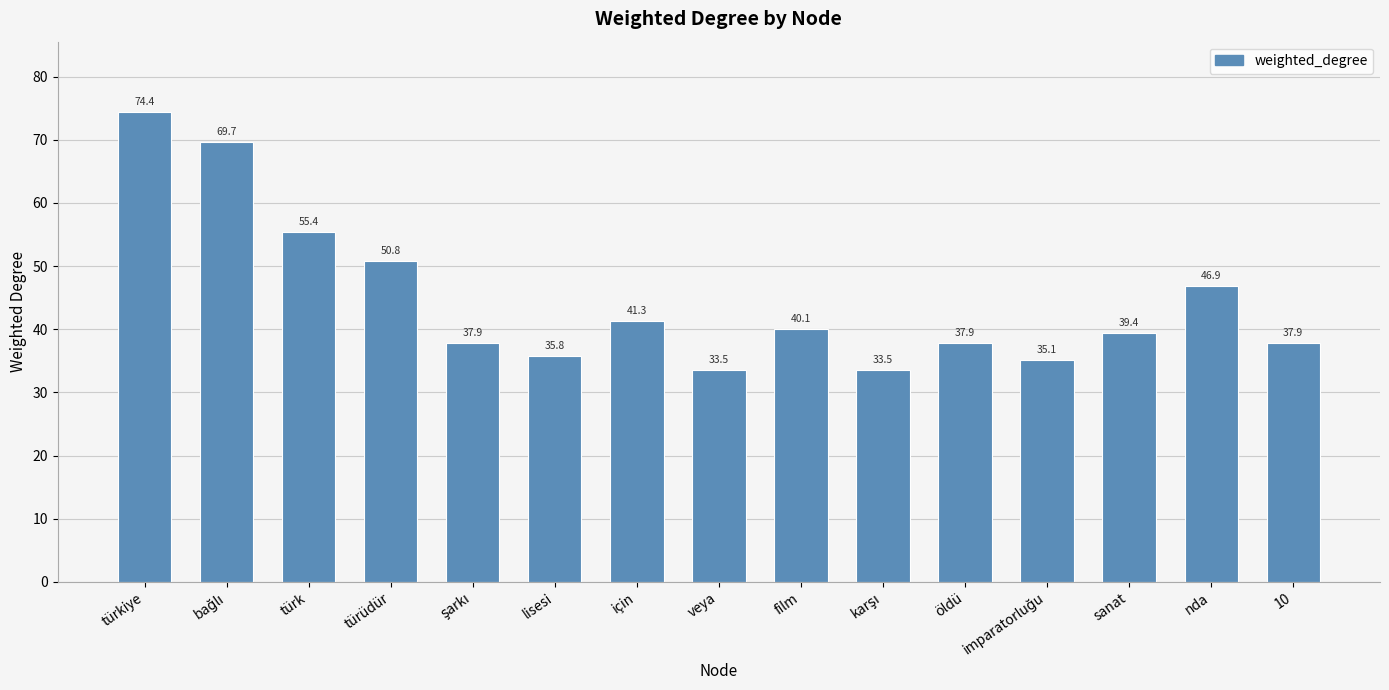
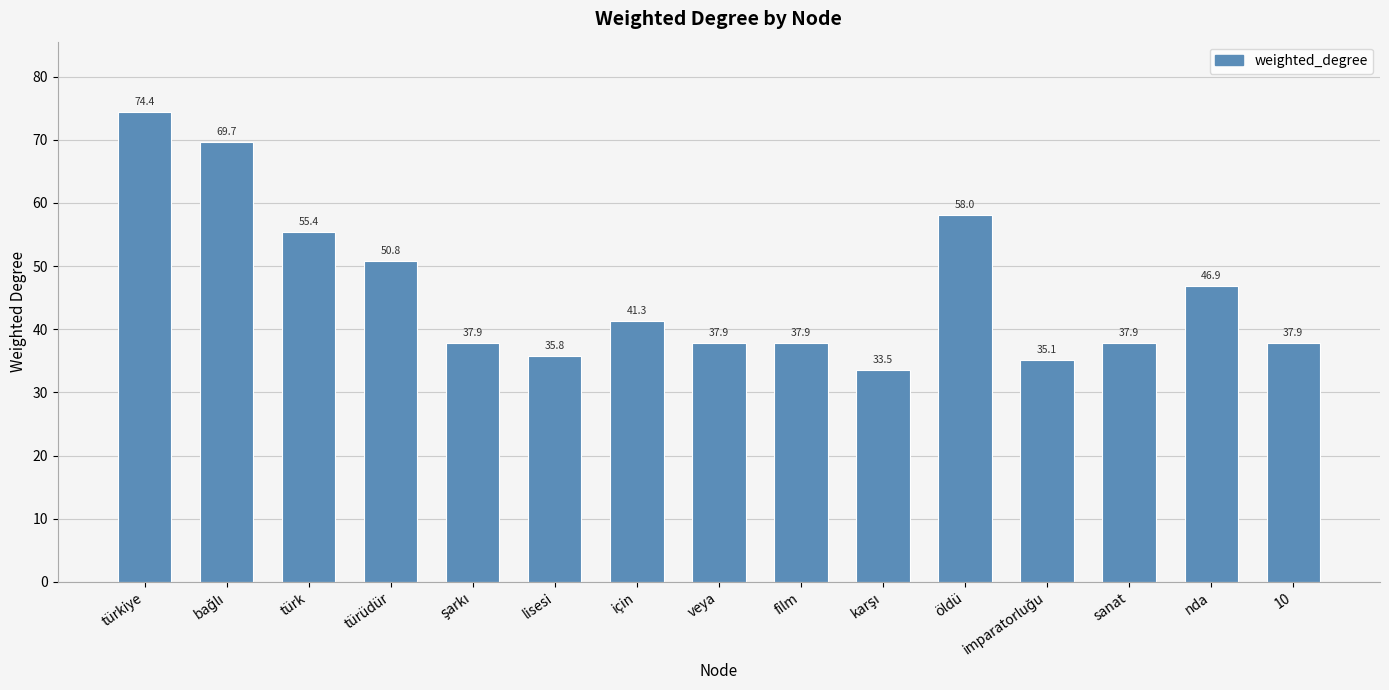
  {
    "türkiye": 74.4,
    "bağlı": 69.7,
    "türk": 55.4,
    "türüdür": 50.8,
    "şarkı": 37.9,
    "lisesi": 35.8,
    "için": 41.3,
-   "veya": 33.5,
-   "film": 40.1,
+   "veya": 37.9,
+   "film": 37.9,
    "karşı": 33.5,
-   "öldü": 37.9,
+   "öldü": 58.0,
    "imparatorluğu": 35.1,
-   "sanat": 39.4,
+   "sanat": 37.9,
    "nda": 46.9,
    "10": 37.9
  }
